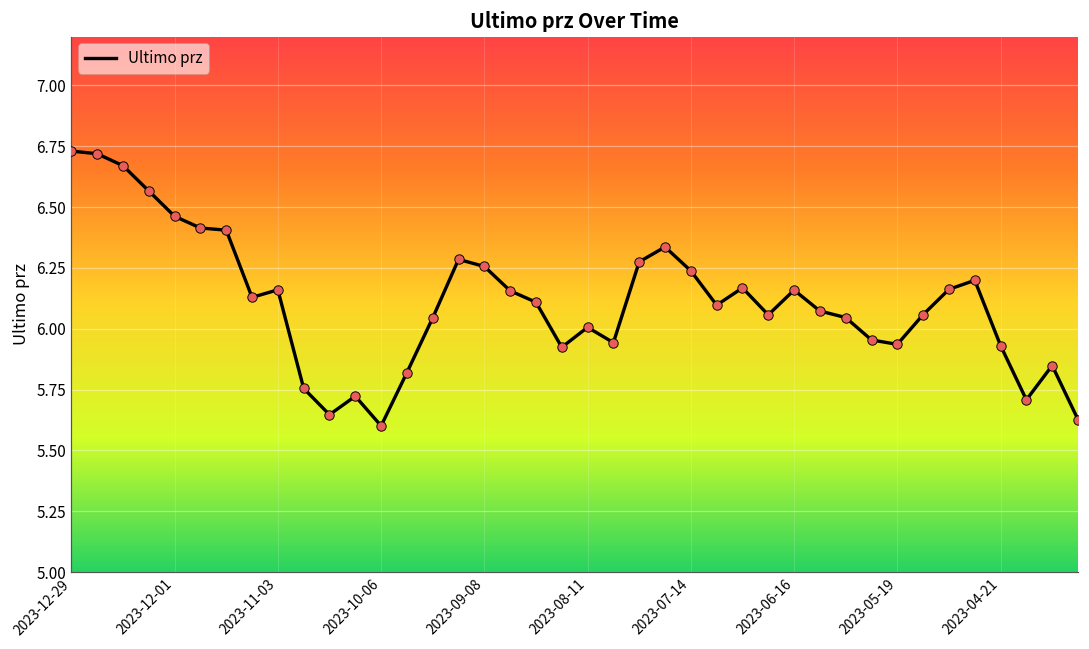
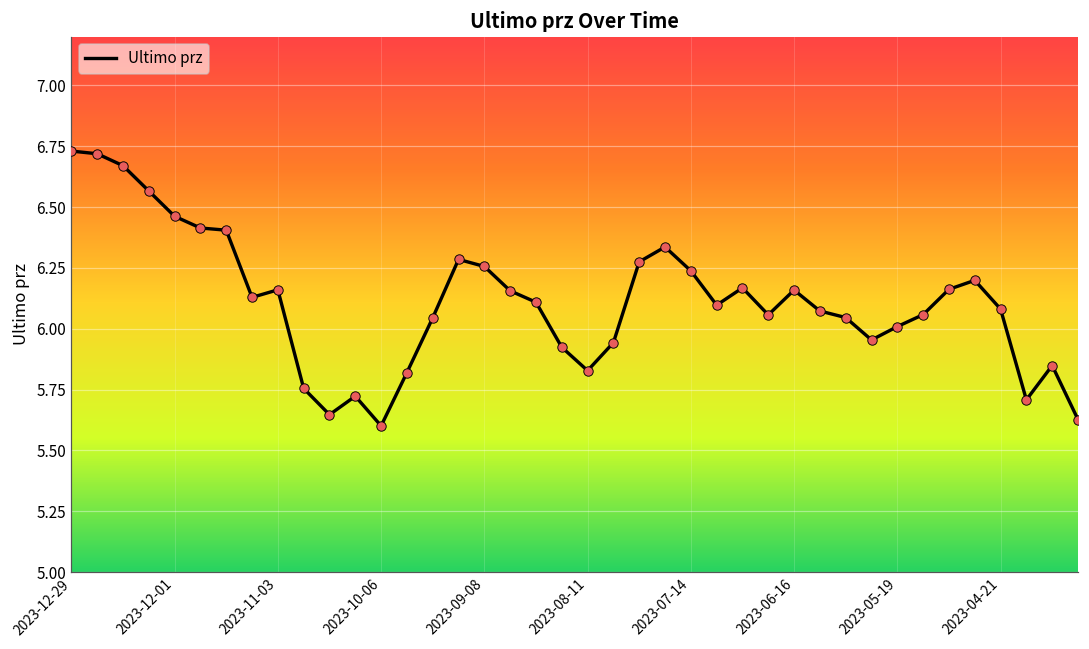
  {
    "2023-12-29": 6.73,
    "2023-12-01": 6.46,
    "2023-11-03": 6.16,
    "2023-10-06": 5.60,
    "2023-09-08": 6.26,
-   "2023-08-11": 6.01,
+   "2023-08-11": 5.83,
    "2023-07-14": 6.24,
    "2023-06-16": 6.16,
-   "2023-05-19": 5.94,
-   "2023-04-21": 5.93
+   "2023-05-19": 6.01,
+   "2023-04-21": 6.08
  }
